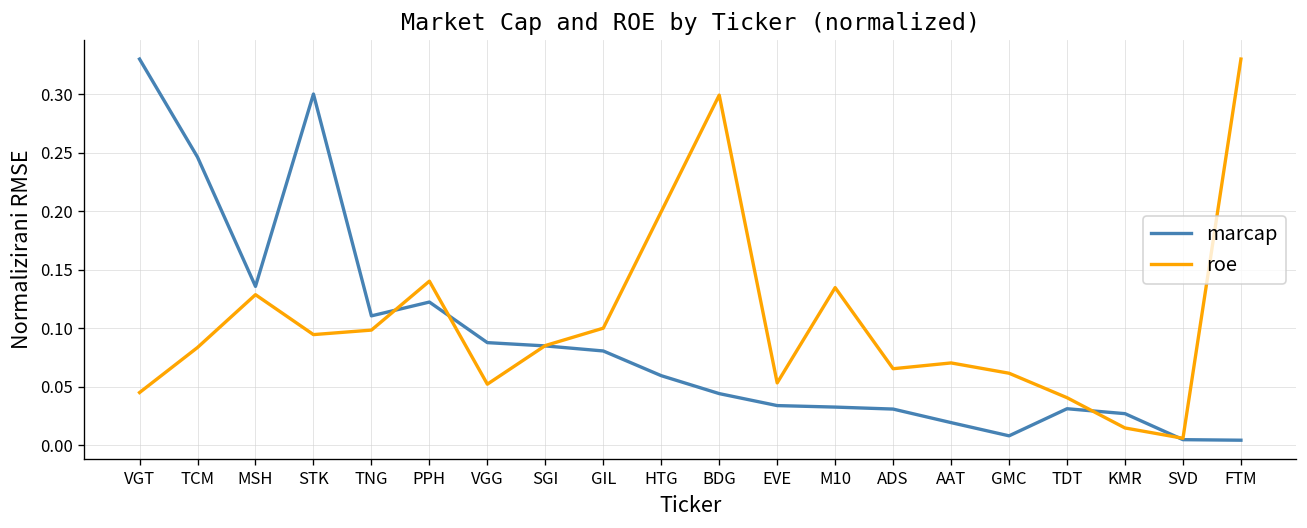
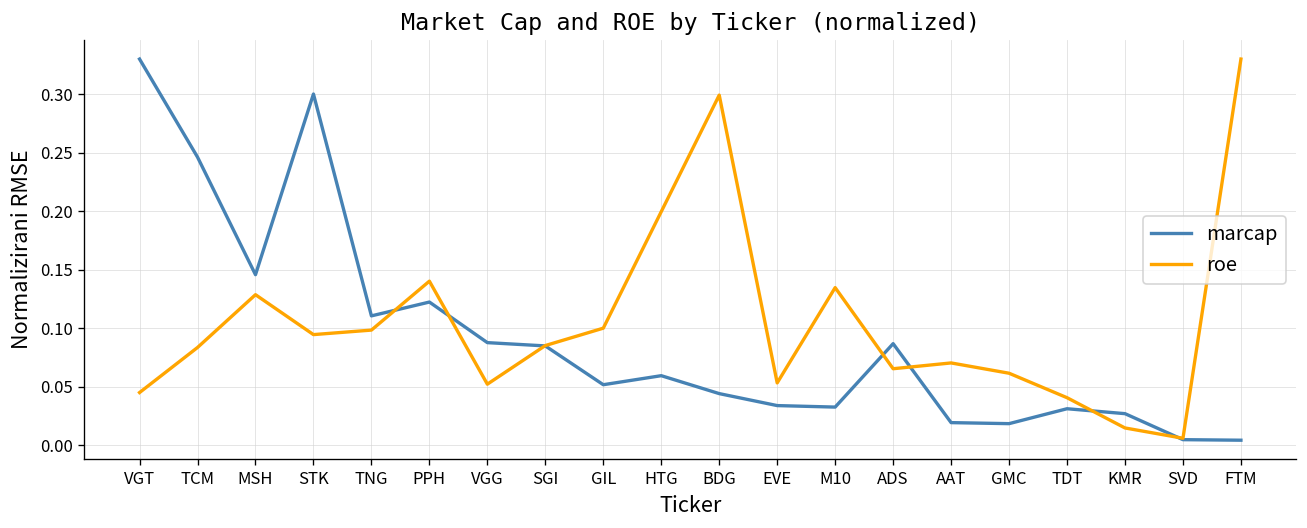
  {
    "marcap": {
      "VGT": 0.33,
      "TCM": 0.25,
-     "MSH": 0.14,
+     "MSH": 0.15,
      "STK": 0.30,
      "TNG": 0.11,
      "PPH": 0.12,
      "VGG": 0.09,
-     "GIL": 0.08,
+     "GIL": 0.05,
      "HTG": 0.06,
      "BDG": 0.04,
      "EVE": 0.03,
      "M10": 0.03,
-     "ADS": 0.03,
+     "ADS": 0.09,
      "AAT": 0.02,
-     "GMC": 0.01,
+     "GMC": 0.02,
      "TDT": 0.03,
      "KMR": 0.03,
      "FTM": 0.00
    },
    "roe": {
      "VGT": 0.05,
      "TCM": 0.08,
      "MSH": 0.13,
      "STK": 0.09,
      "TNG": 0.10,
      "PPH": 0.14,
      "VGG": 0.05,
      "GIL": 0.10,
      "HTG": 0.20,
      "BDG": 0.30,
      "EVE": 0.05,
      "M10": 0.13,
      "ADS": 0.07,
      "AAT": 0.07,
      "GMC": 0.06,
      "TDT": 0.04,
      "KMR": 0.01,
      "FTM": 0.33
    }
  }
